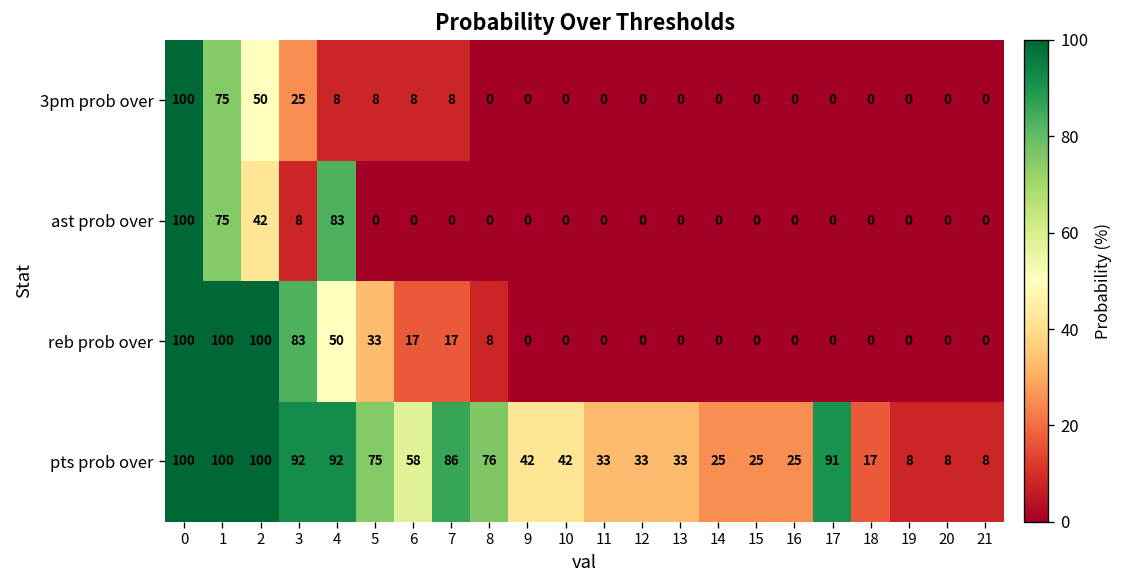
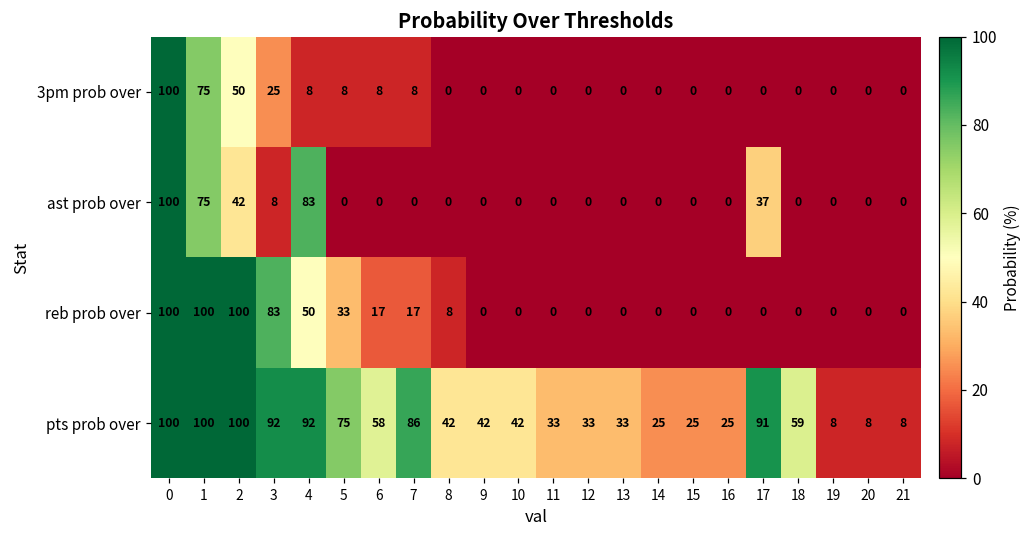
  {
    "3pm prob over": {
      "0": 100,
      "1": 75,
      "2": 50,
      "3": 25,
      "4": 8,
      "5": 8,
      "6": 8,
      "7": 8,
      "8": 0,
      "9": 0,
      "10": 0,
      "11": 0,
      "12": 0,
      "13": 0,
      "14": 0,
      "15": 0,
      "16": 0,
      "17": 0,
      "18": 0,
      "19": 0,
      "20": 0,
      "21": 0
    },
    "ast prob over": {
      "0": 100,
      "1": 75,
      "2": 42,
      "3": 8,
      "4": 83,
      "5": 0,
      "6": 0,
      "7": 0,
      "8": 0,
      "9": 0,
      "10": 0,
      "11": 0,
      "12": 0,
      "13": 0,
      "14": 0,
      "15": 0,
      "16": 0,
-     "17": 0,
+     "17": 37,
      "18": 0,
      "19": 0,
      "20": 0,
      "21": 0
    },
    "reb prob over": {
      "0": 100,
      "1": 100,
      "2": 100,
      "3": 83,
      "4": 50,
      "5": 33,
      "6": 17,
      "7": 17,
      "8": 8,
      "9": 0,
      "10": 0,
      "11": 0,
      "12": 0,
      "13": 0,
      "14": 0,
      "15": 0,
      "16": 0,
      "17": 0,
      "18": 0,
      "19": 0,
      "20": 0,
      "21": 0
    },
    "pts prob over": {
      "0": 100,
      "1": 100,
      "2": 100,
      "3": 92,
      "4": 92,
      "5": 75,
      "6": 58,
      "7": 86,
-     "8": 76,
+     "8": 42,
      "9": 42,
      "10": 42,
      "11": 33,
      "12": 33,
      "13": 33,
      "14": 25,
      "15": 25,
      "16": 25,
      "17": 91,
-     "18": 17,
+     "18": 59,
      "19": 8,
      "20": 8,
      "21": 8
    }
  }
